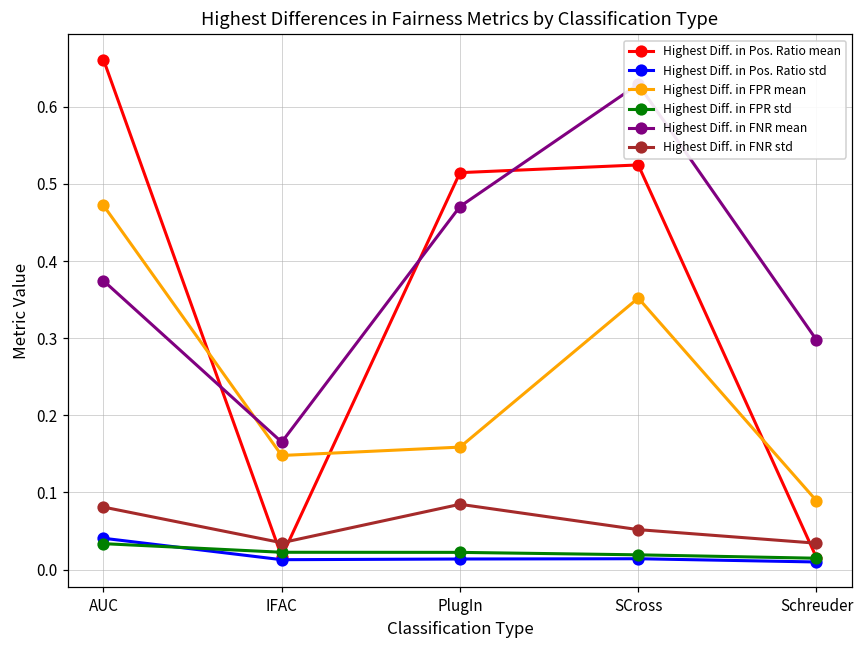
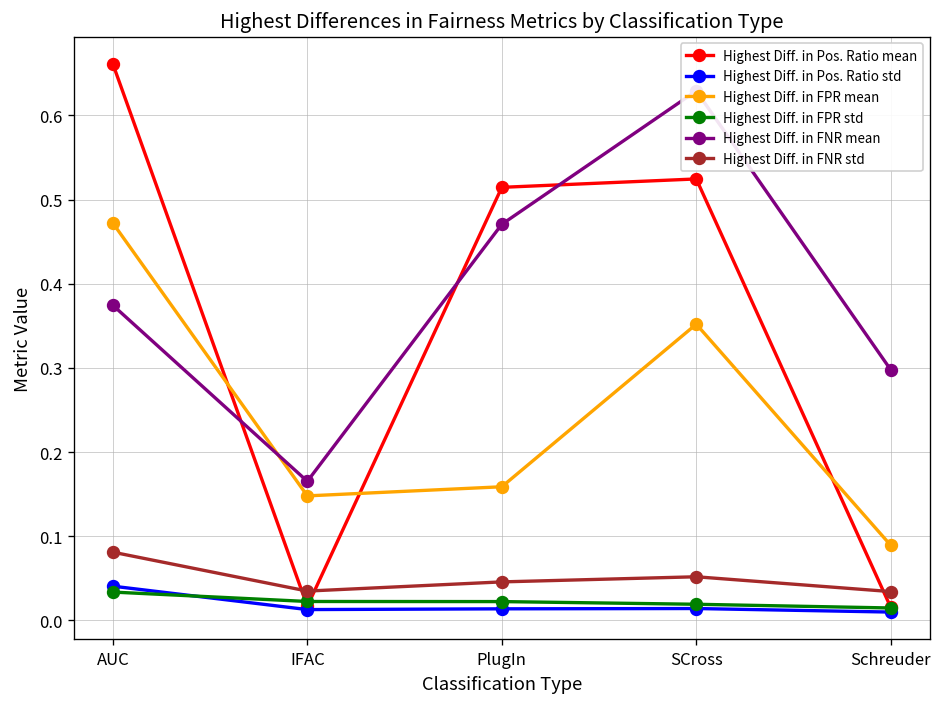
  {
    "Highest Diff. in Pos. Ratio mean": {
      "AUC": 0.66,
      "IFAC": 0.02,
      "PlugIn": 0.51,
      "SCross": 0.52
    },
    "Highest Diff. in Pos. Ratio std": {
      "AUC": 0.04,
      "IFAC": 0.01,
      "PlugIn": 0.01,
      "SCross": 0.01,
      "Schreuder": 0.01
    },
    "Highest Diff. in FPR mean": {
      "AUC": 0.47,
      "IFAC": 0.15,
      "PlugIn": 0.16,
      "SCross": 0.35,
      "Schreuder": 0.09
    },
    "Highest Diff. in FPR std": {
      "AUC": 0.03,
      "IFAC": 0.02,
      "PlugIn": 0.02,
      "SCross": 0.02
    },
    "Highest Diff. in FNR mean": {
      "AUC": 0.37,
      "IFAC": 0.17,
      "PlugIn": 0.47,
      "Schreuder": 0.30
    },
    "Highest Diff. in FNR std": {
      "AUC": 0.08,
      "IFAC": 0.03,
-     "PlugIn": 0.08,
+     "PlugIn": 0.05,
      "SCross": 0.05,
      "Schreuder": 0.03
    }
  }
